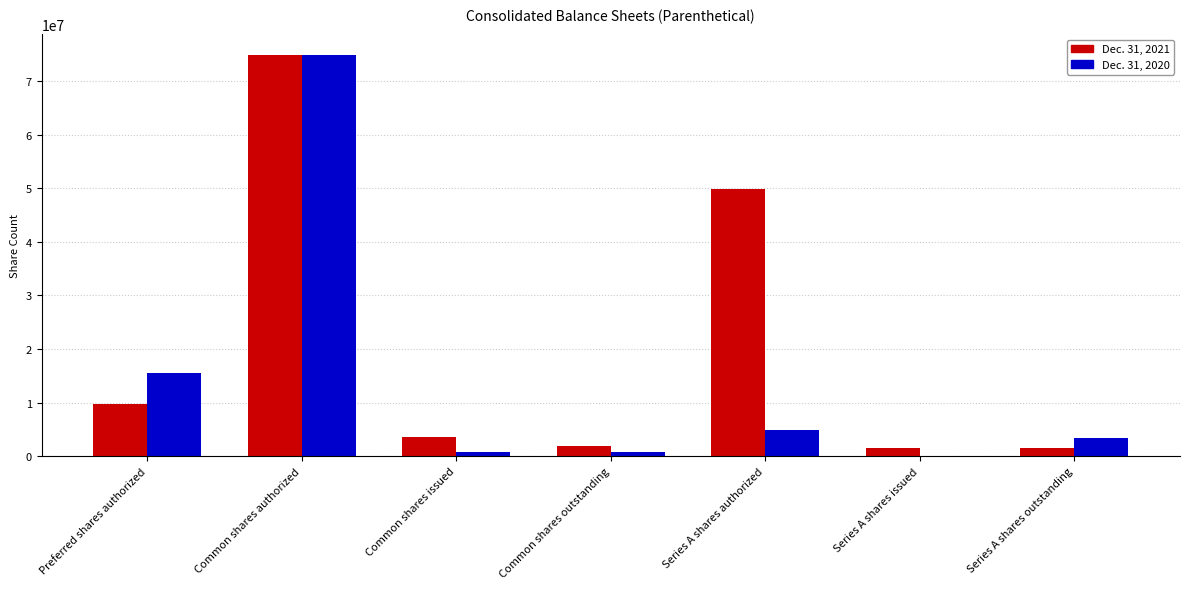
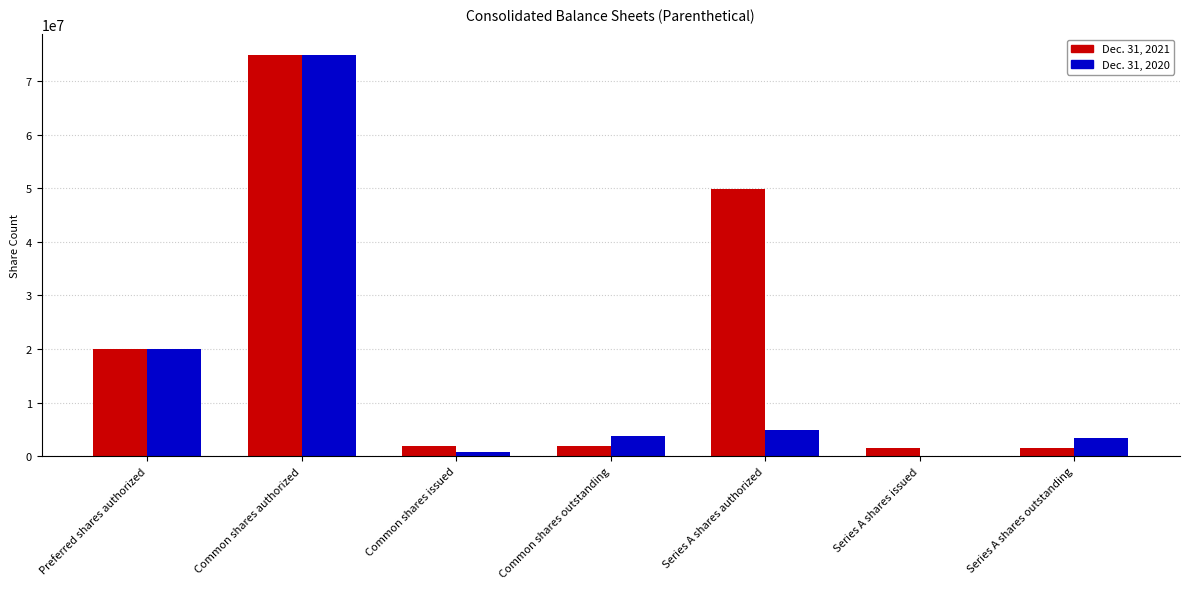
  {
    "Dec. 31, 2021": {
-     "Preferred shares authorized": 10000000,
+     "Preferred shares authorized": 20000000,
      "Common shares authorized": 75000000,
-     "Common shares issued": 4000000,
+     "Common shares issued": 2000000,
      "Common shares outstanding": 2000000,
      "Series A shares authorized": 50000000,
      "Series A shares issued": 2000000,
      "Series A shares outstanding": 2000000
    },
    "Dec. 31, 2020": {
-     "Preferred shares authorized": 16000000,
+     "Preferred shares authorized": 20000000,
      "Common shares authorized": 75000000,
      "Common shares issued": 1000000,
-     "Common shares outstanding": 1000000,
+     "Common shares outstanding": 4000000,
      "Series A shares authorized": 5000000,
      "Series A shares issued": 0,
      "Series A shares outstanding": 3000000
    }
  }
